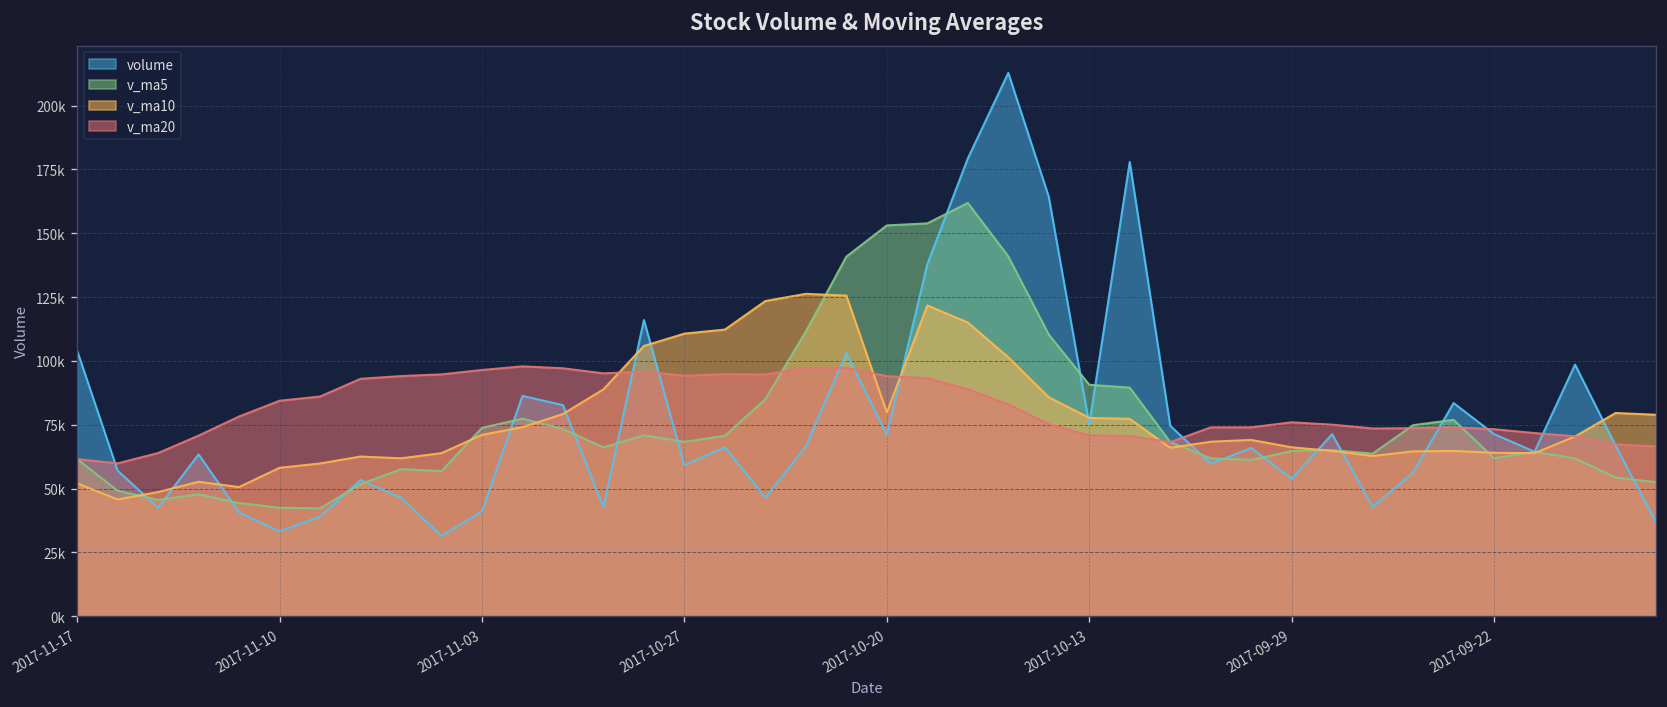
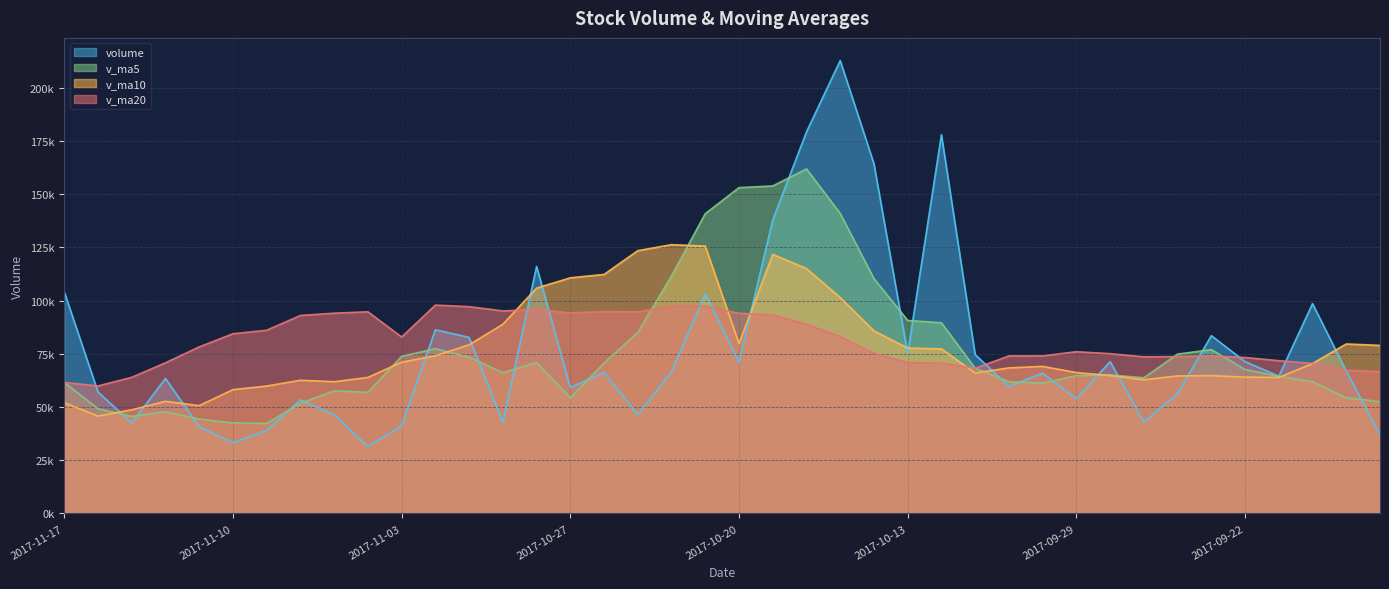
  {
    "volume": {
      "2017-11-17": 104000,
      "2017-11-10": 33000,
      "2017-11-03": 41000,
      "2017-10-27": 59000,
      "2017-10-20": 71000,
      "2017-10-13": 75000,
      "2017-09-29": 54000,
      "2017-09-22": 71000
    },
    "v_ma5": {
      "2017-11-10": 43000,
      "2017-11-03": 74000,
-     "2017-10-27": 68000,
+     "2017-10-27": 54000,
      "2017-10-20": 153000,
      "2017-10-13": 91000,
      "2017-09-29": 65000,
-     "2017-09-22": 62000
+     "2017-09-22": 68000
    },
    "v_ma10": {
      "2017-11-17": 52000,
      "2017-11-10": 58000,
      "2017-11-03": 71000,
      "2017-10-27": 111000,
      "2017-10-20": 80000,
      "2017-10-13": 78000,
      "2017-09-29": 66000,
      "2017-09-22": 64000
    },
    "v_ma20": {
      "2017-11-10": 84000,
-     "2017-11-03": 96000,
+     "2017-11-03": 83000,
      "2017-10-27": 94000,
      "2017-10-20": 94000,
      "2017-10-13": 71000,
      "2017-09-29": 76000,
      "2017-09-22": 73000
    }
  }
